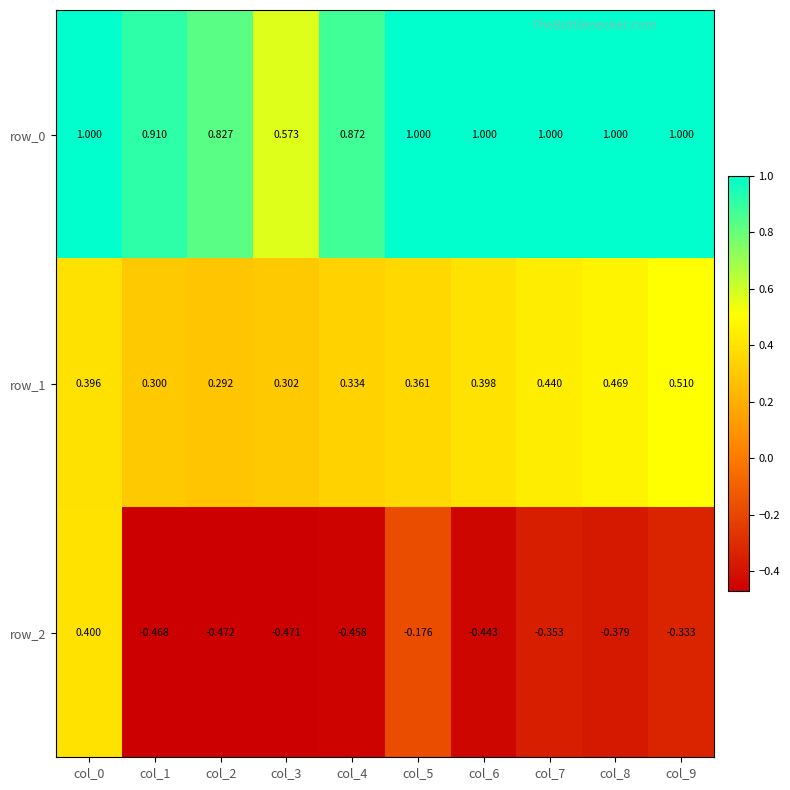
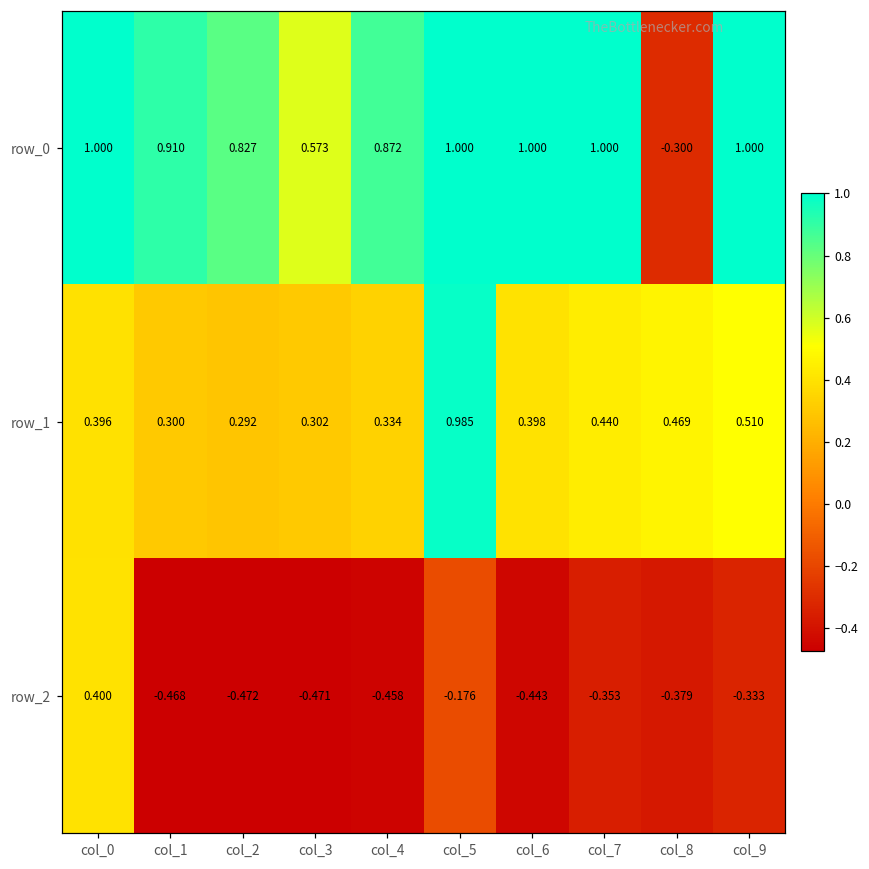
  {
    "row_0": {
      "col_0": 1.000,
      "col_1": 0.910,
      "col_2": 0.827,
      "col_3": 0.573,
      "col_4": 0.872,
      "col_5": 1.000,
      "col_6": 1.000,
      "col_7": 1.000,
-     "col_8": 1.000,
+     "col_8": -0.300,
      "col_9": 1.000
    },
    "row_1": {
      "col_0": 0.396,
      "col_1": 0.300,
      "col_2": 0.292,
      "col_3": 0.302,
      "col_4": 0.334,
-     "col_5": 0.361,
+     "col_5": 0.985,
      "col_6": 0.398,
      "col_7": 0.440,
      "col_8": 0.469,
      "col_9": 0.510
    },
    "row_2": {
      "col_0": 0.400,
      "col_1": -0.468,
      "col_2": -0.472,
      "col_3": -0.471,
      "col_4": -0.458,
      "col_5": -0.176,
      "col_6": -0.443,
      "col_7": -0.353,
      "col_8": -0.379,
      "col_9": -0.333
    }
  }
